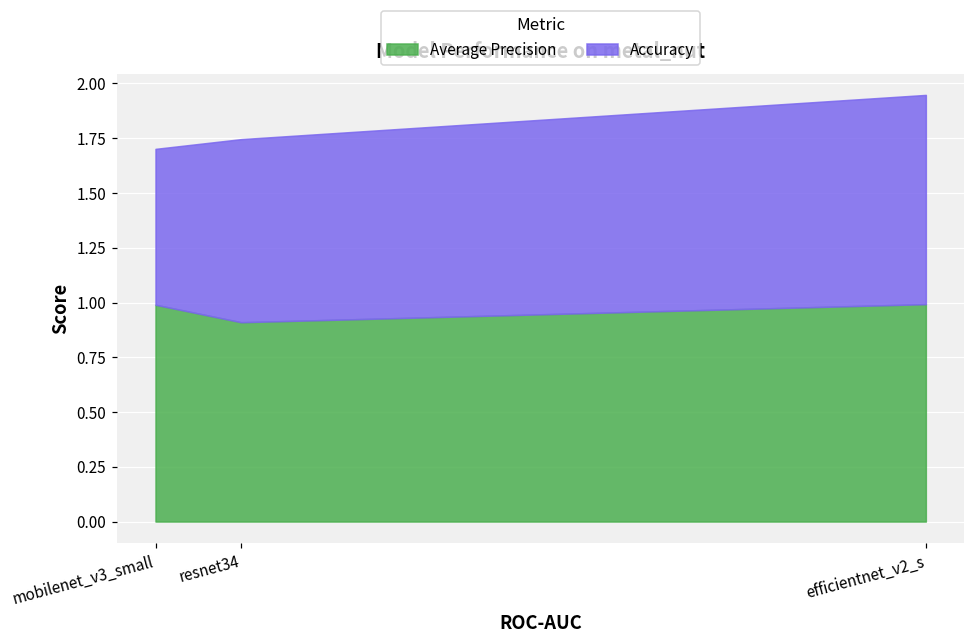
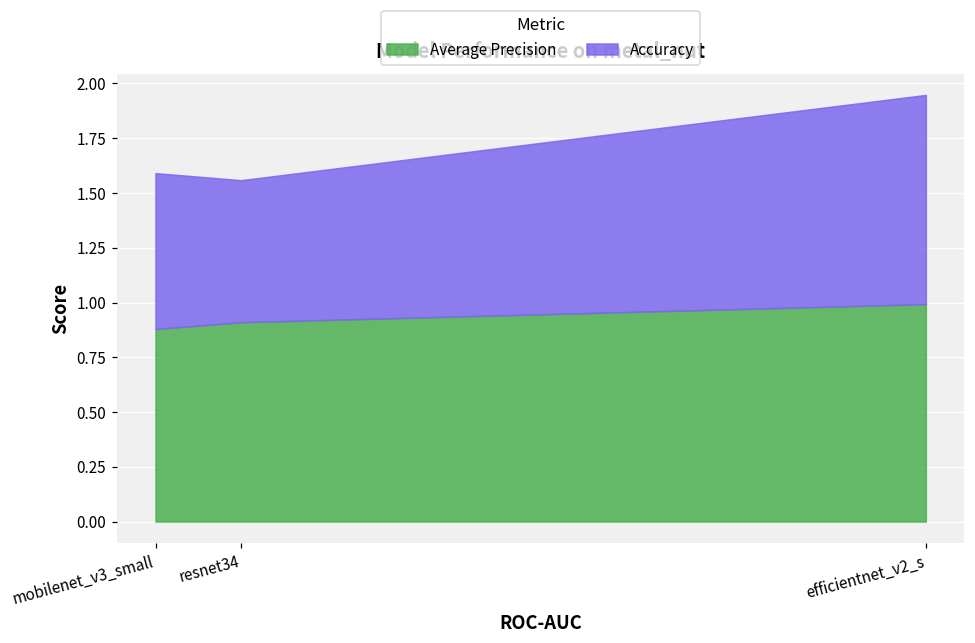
  {
    "Average Precision": {
-     "mobilenet_v3_small": 0.99,
+     "mobilenet_v3_small": 0.88,
      "resnet34": 0.91,
      "efficientnet_v2_s": 0.99
    },
    "Accuracy": {
      "mobilenet_v3_small": 0.71,
-     "resnet34": 0.84,
+     "resnet34": 0.65,
      "efficientnet_v2_s": 0.96
    }
  }
